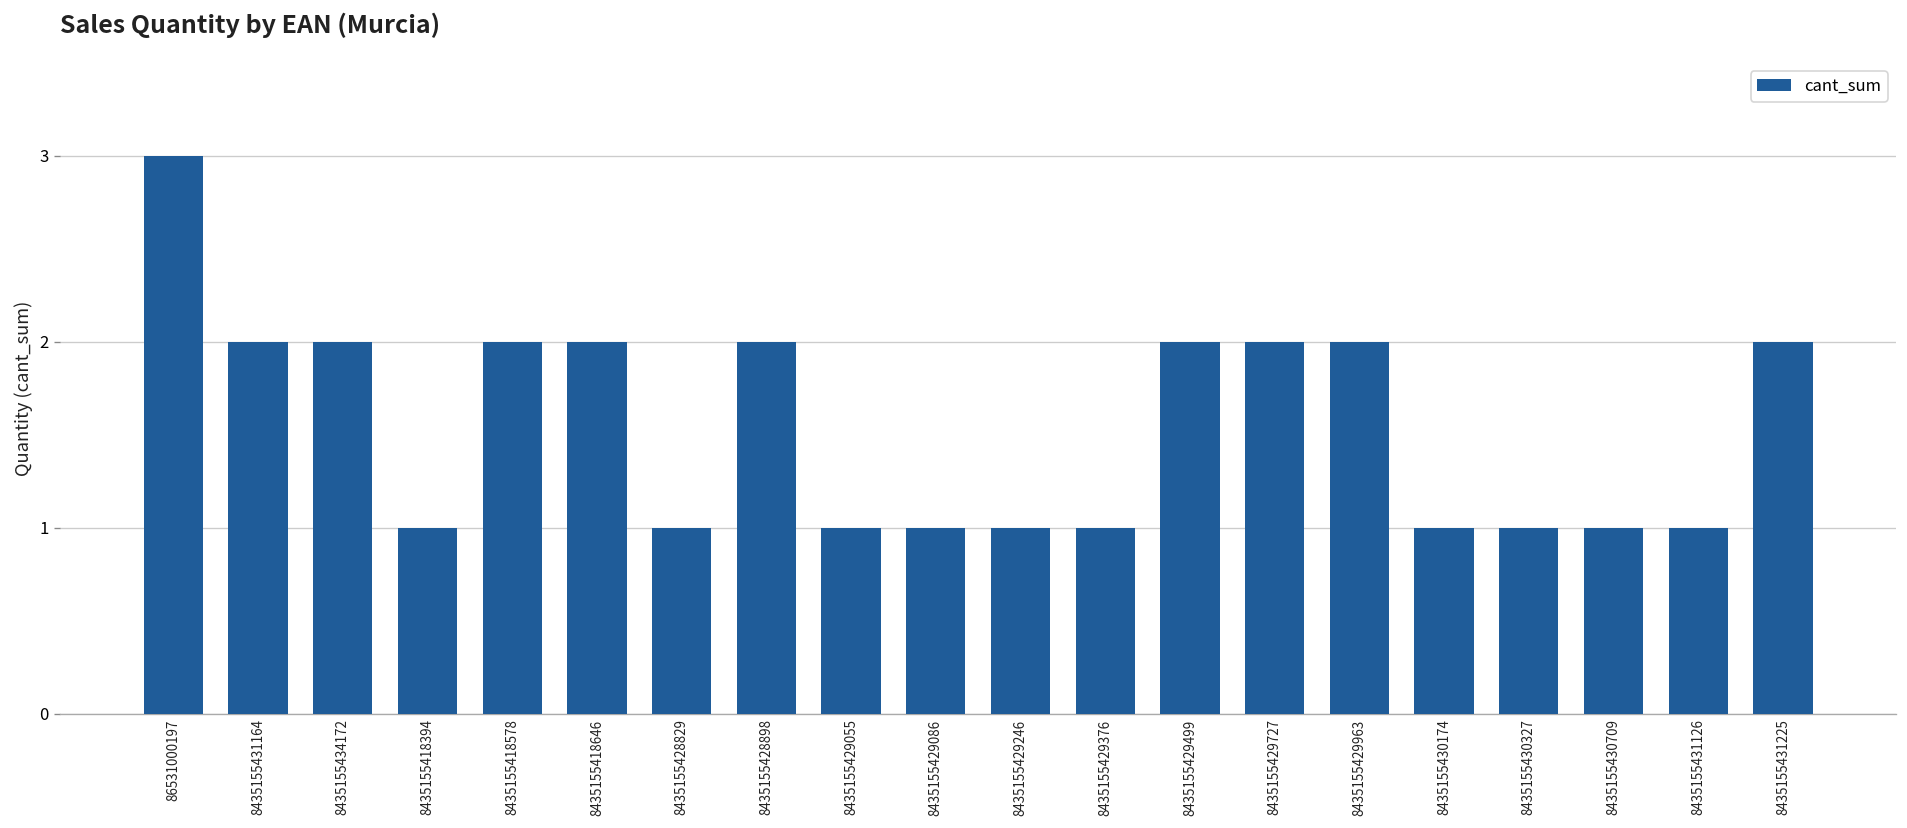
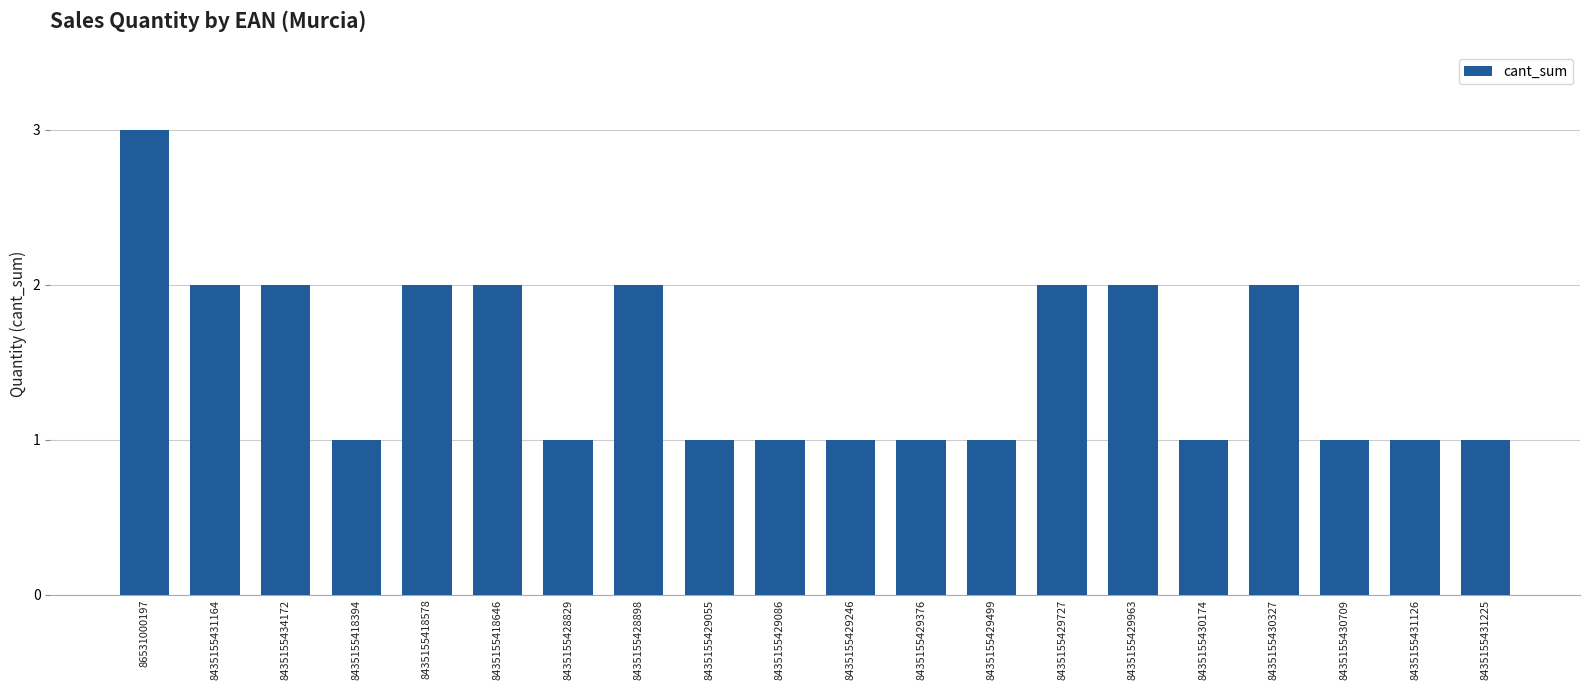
  {
    "86531000197": 3,
    "8435155431164": 2,
    "8435155434172": 2,
    "8435155418394": 1,
    "8435155418578": 2,
    "8435155418646": 2,
    "8435155428829": 1,
    "8435155428898": 2,
    "8435155429055": 1,
    "8435155429086": 1,
    "8435155429246": 1,
    "8435155429376": 1,
-   "8435155429499": 2,
+   "8435155429499": 1,
    "8435155429727": 2,
    "8435155429963": 2,
    "8435155430174": 1,
-   "8435155430327": 1,
+   "8435155430327": 2,
    "8435155430709": 1,
    "8435155431126": 1,
-   "8435155431225": 2
+   "8435155431225": 1
  }
